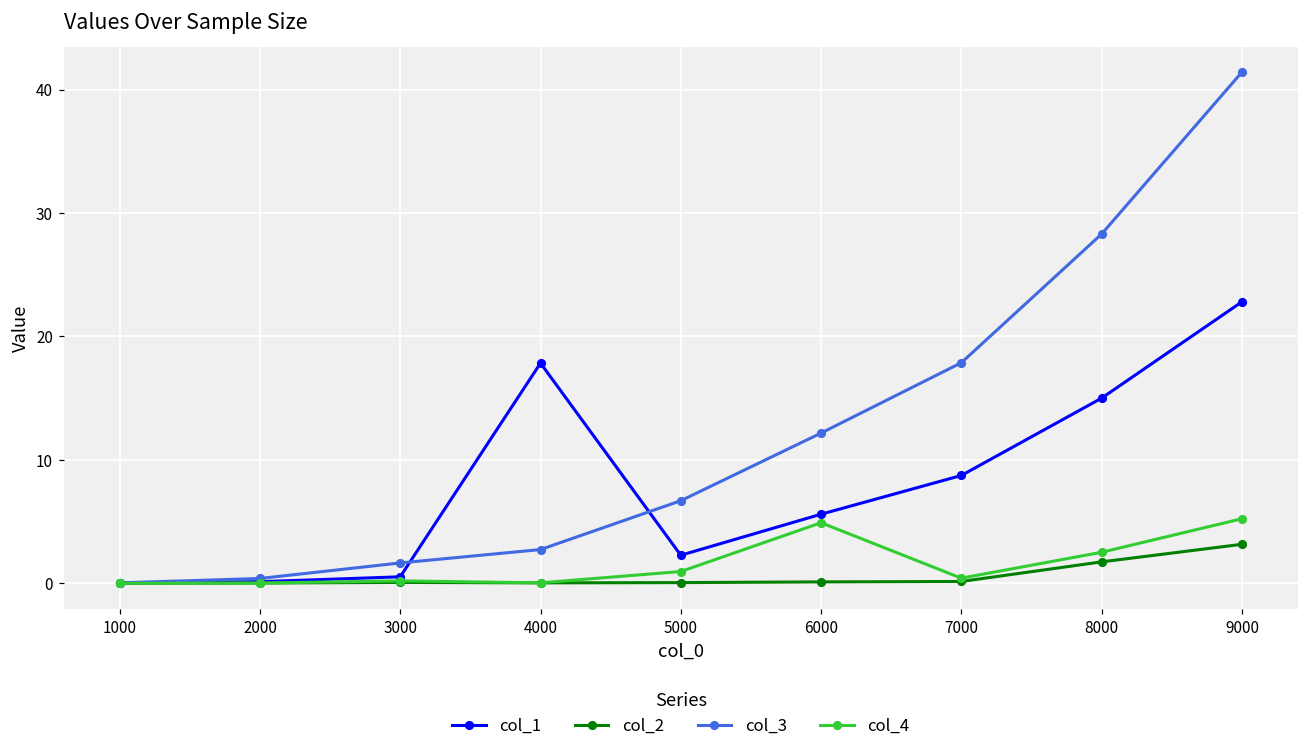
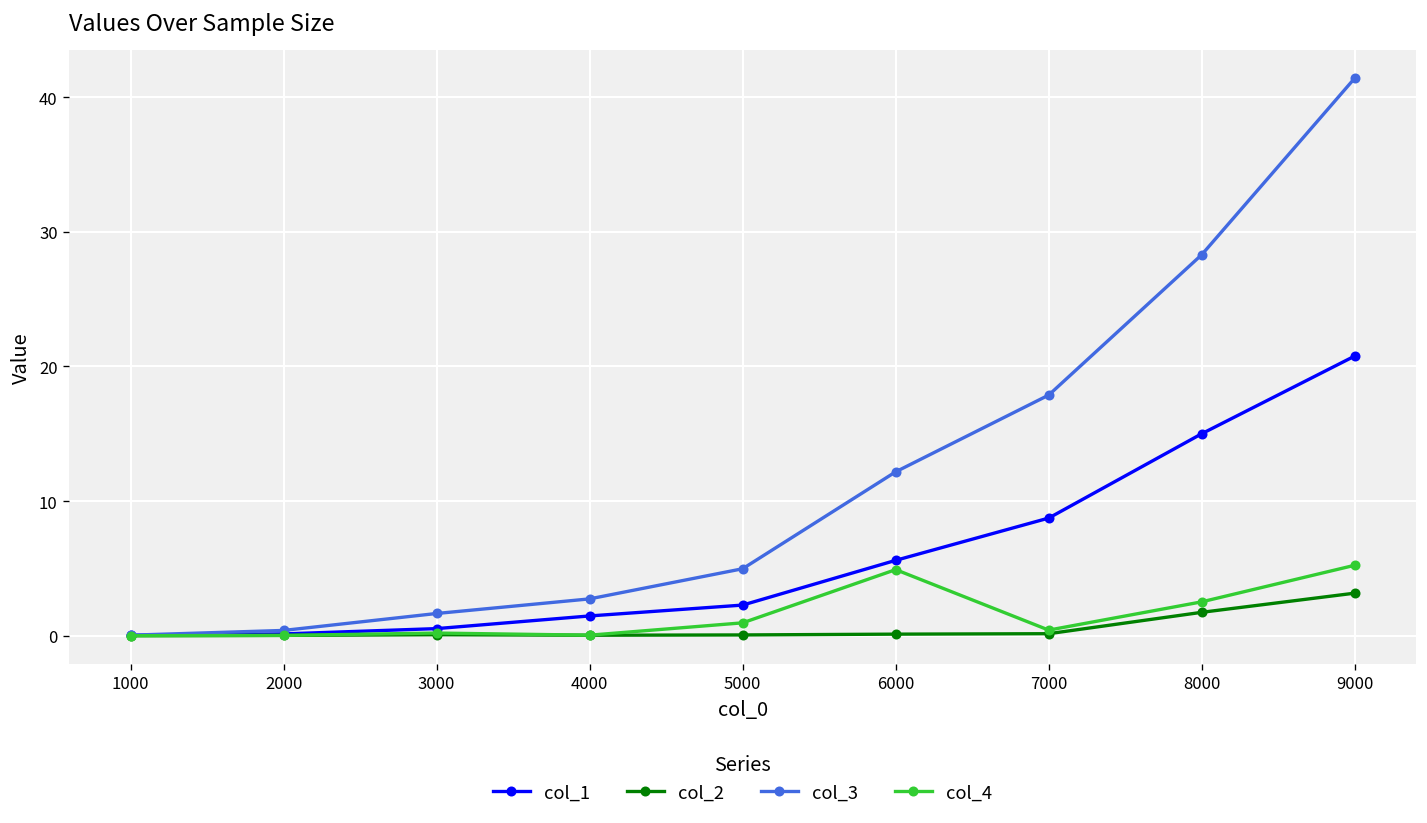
  {
    "col_1": {
      "3000": 0.5,
-     "4000": 17.8,
+     "4000": 1.5,
      "5000": 2.3,
      "6000": 5.6,
      "7000": 8.7,
      "8000": 15.0,
-     "9000": 22.8
+     "9000": 20.8
    },
    "col_2": {
      "5000": 0.1,
      "6000": 0.1,
      "7000": 0.2,
      "8000": 1.7,
      "9000": 3.2
    },
    "col_3": {
      "2000": 0.4,
      "3000": 1.7,
      "4000": 2.7,
-     "5000": 6.7,
+     "5000": 5.0,
      "6000": 12.2,
      "7000": 17.9,
      "8000": 28.3,
      "9000": 41.4
    },
    "col_4": {
      "5000": 1.0,
      "6000": 4.9,
      "7000": 0.4,
      "8000": 2.5,
      "9000": 5.2
    }
  }
